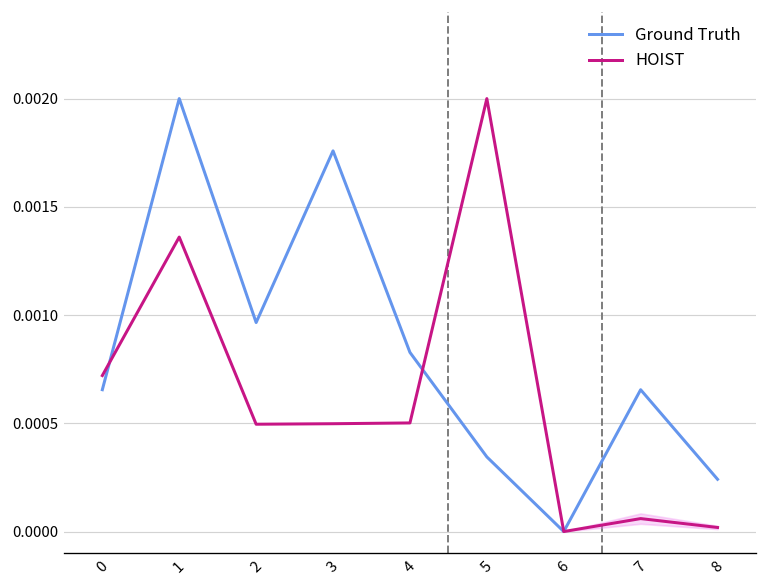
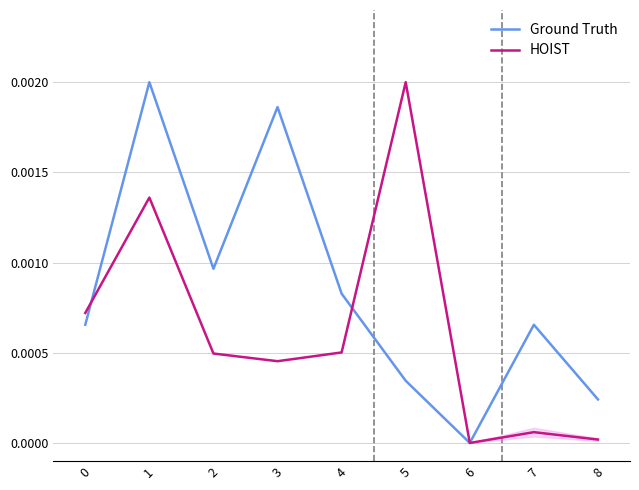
  {
    "Ground Truth": {
      "0": 0.00066,
      "1": 0.00200,
      "2": 0.00097,
-     "3": 0.00176,
+     "3": 0.00186,
      "4": 0.00083,
      "5": 0.00034,
      "7": 0.00066,
      "8": 0.00024
    },
    "HOIST": {
      "0": 0.00072,
      "1": 0.00136,
      "2": 0.00050,
-     "3": 0.00050,
+     "3": 0.00045,
      "4": 0.00050,
      "5": 0.00200,
      "7": 0.00006
    }
  }
